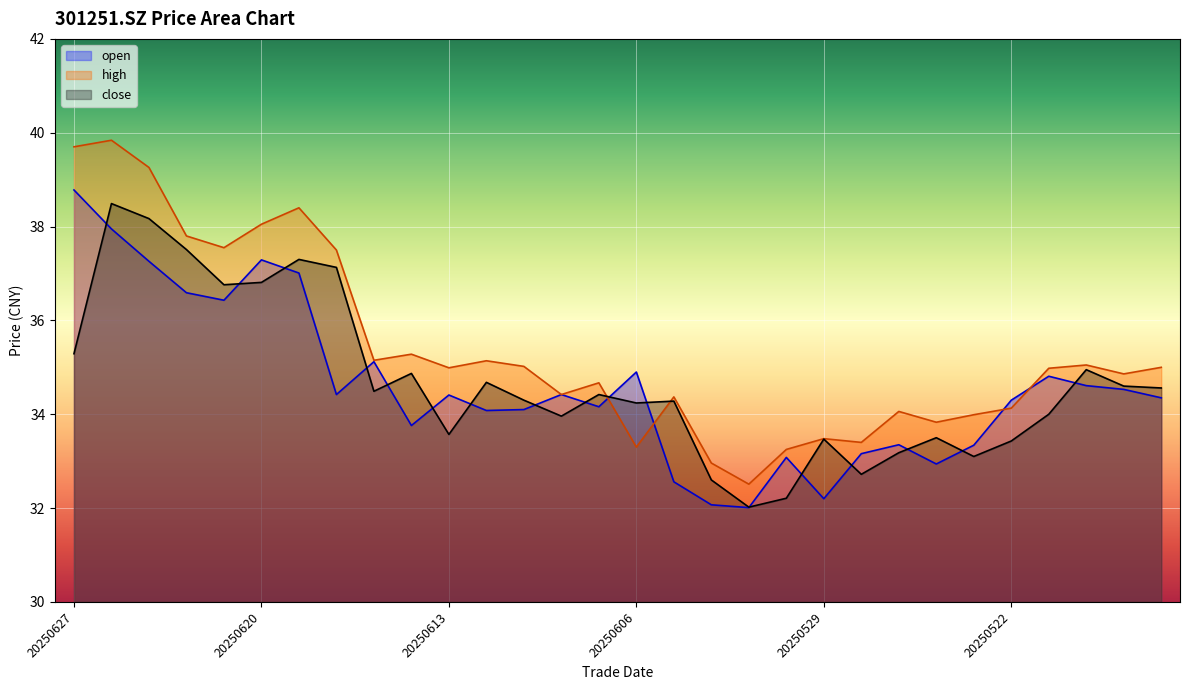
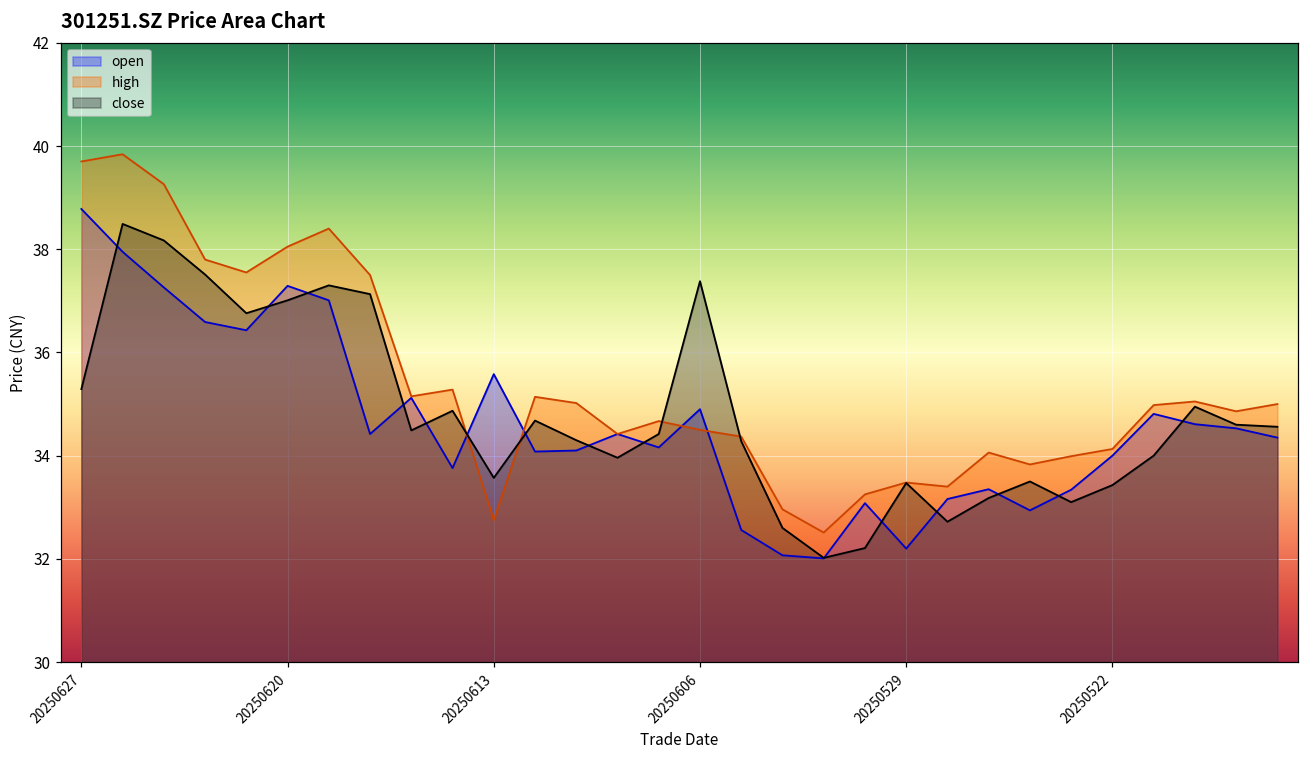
  {
    "open": {
      "20250627": 38.8,
      "20250620": 37.3,
-     "20250613": 34.4,
+     "20250613": 35.6,
      "20250606": 34.9,
      "20250529": 32.2,
-     "20250522": 34.3
+     "20250522": 34.0
    },
    "high": {
      "20250627": 39.7,
      "20250620": 38.1,
-     "20250613": 35.0,
-     "20250606": 33.3,
+     "20250613": 32.8,
+     "20250606": 34.5,
      "20250522": 34.1
    },
    "close": {
      "20250627": 35.3,
-     "20250620": 36.8,
+     "20250620": 37.0,
      "20250613": 33.6,
-     "20250606": 34.2,
+     "20250606": 37.4,
      "20250522": 33.4
    }
  }
